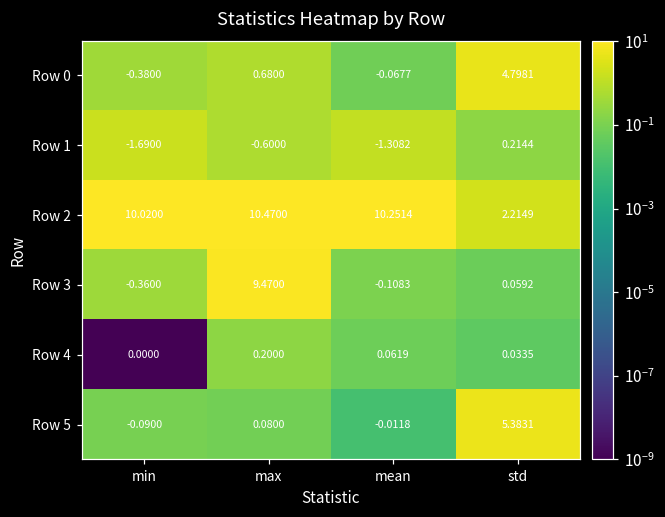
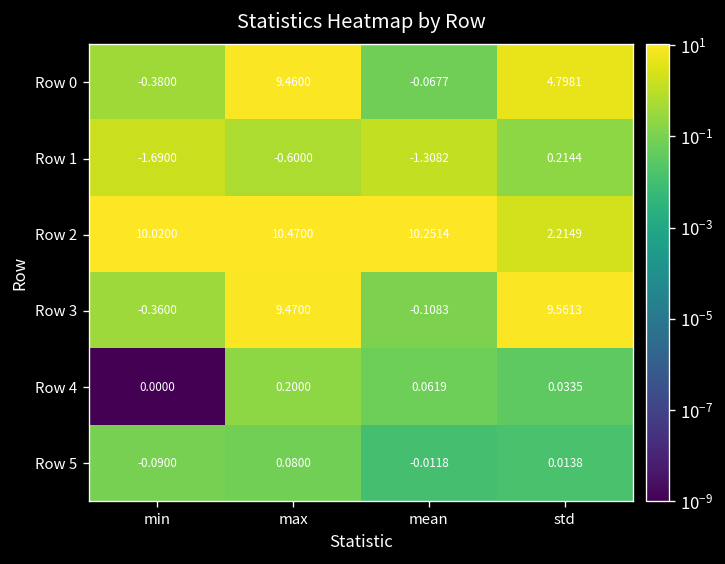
  {
    "Row 0": {
      "min": -0.3800,
-     "max": 0.6800,
+     "max": 9.4600,
      "mean": -0.0677,
      "std": 4.7981
    },
    "Row 1": {
      "min": -1.6900,
      "max": -0.6000,
      "mean": -1.3082,
      "std": 0.2144
    },
    "Row 2": {
      "min": 10.0200,
      "max": 10.4700,
      "mean": 10.2514,
      "std": 2.2149
    },
    "Row 3": {
      "min": -0.3600,
      "max": 9.4700,
      "mean": -0.1083,
-     "std": 0.0592
+     "std": 9.5613
    },
    "Row 4": {
      "min": 0.0000,
      "max": 0.2000,
      "mean": 0.0619,
      "std": 0.0335
    },
    "Row 5": {
      "min": -0.0900,
      "max": 0.0800,
      "mean": -0.0118,
-     "std": 5.3831
+     "std": 0.0138
    }
  }
